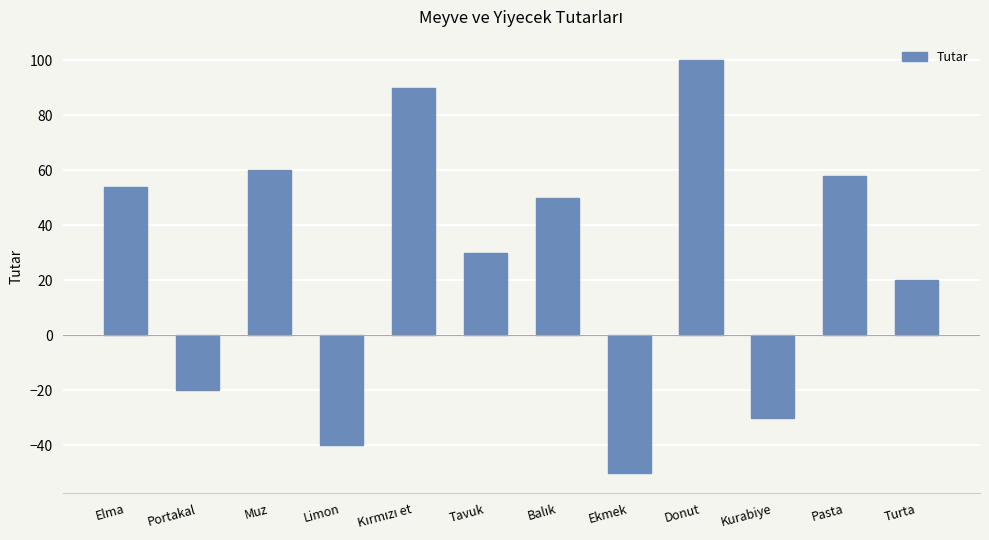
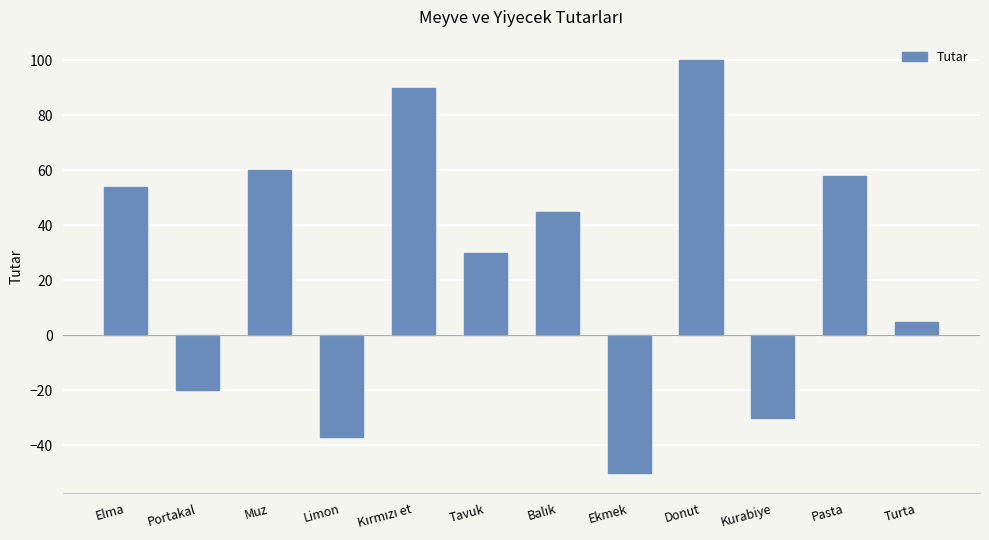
  {
    "Elma": 54,
    "Portakal": -20,
    "Muz": 60,
-   "Limon": -40,
+   "Limon": -37,
    "Kırmızı et": 90,
    "Tavuk": 30,
-   "Balık": 50,
+   "Balık": 45,
    "Ekmek": -50,
    "Donut": 100,
    "Kurabiye": -30,
    "Pasta": 58,
-   "Turta": 20
+   "Turta": 5
  }
